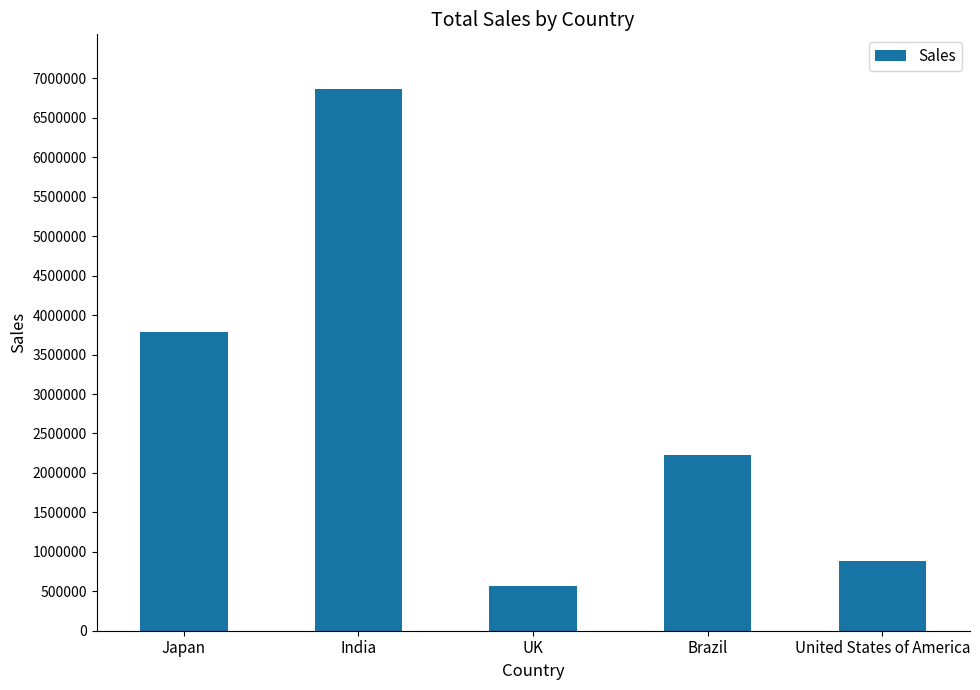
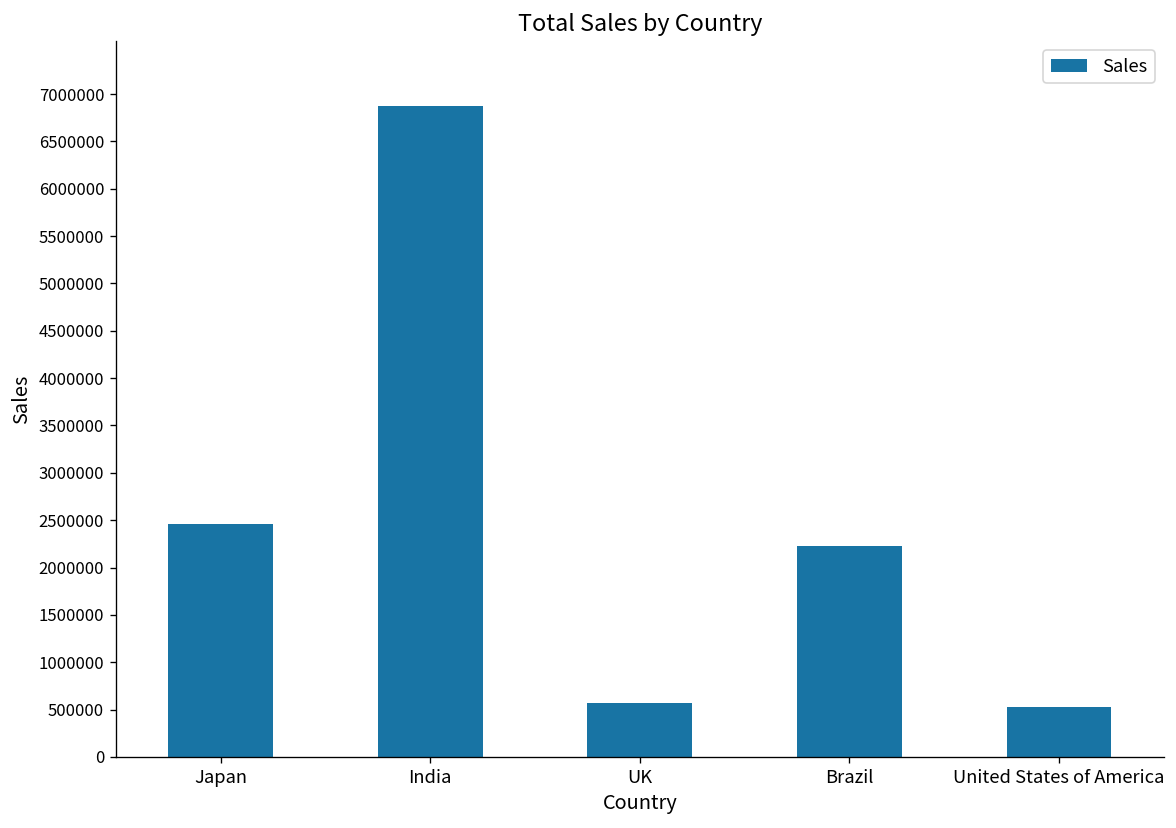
  {
-   "Japan": 3800000,
+   "Japan": 2500000,
    "India": 6900000,
    "UK": 600000,
    "Brazil": 2200000,
-   "United States of America": 900000
+   "United States of America": 500000
  }
